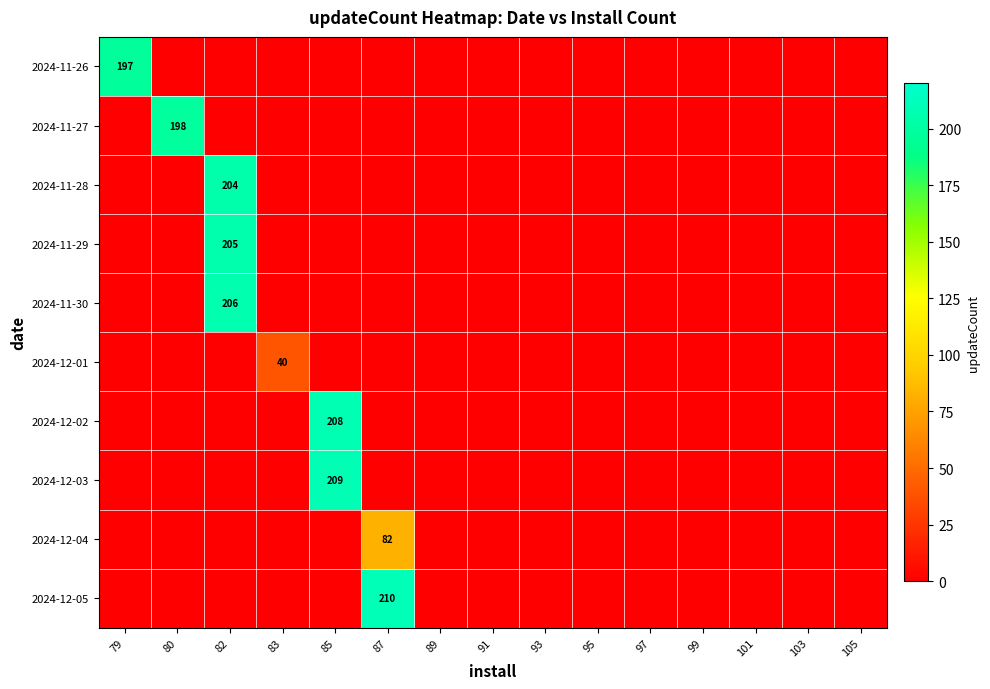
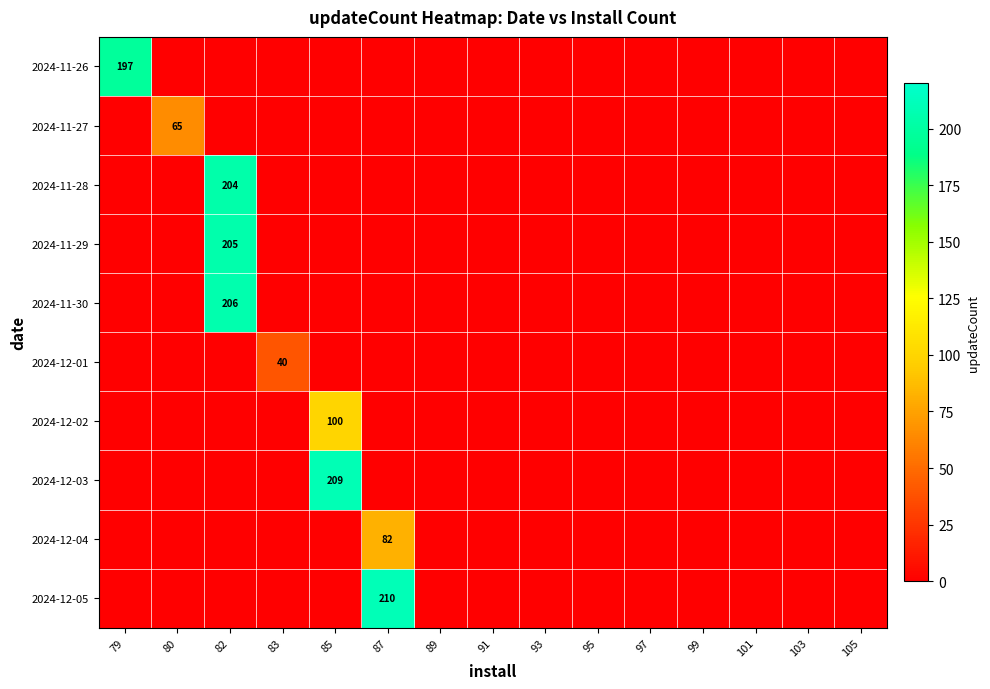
  {
    "2024-11-26": {
      "79": 197
    },
    "2024-11-27": {
-     "80": 198
+     "80": 65
    },
    "2024-11-28": {
      "82": 204
    },
    "2024-11-29": {
      "82": 205
    },
    "2024-11-30": {
      "82": 206
    },
    "2024-12-01": {
      "83": 40
    },
    "2024-12-02": {
-     "85": 208
+     "85": 100
    },
    "2024-12-03": {
      "85": 209
    },
    "2024-12-04": {
      "87": 82
    },
    "2024-12-05": {
      "87": 210
    }
  }
